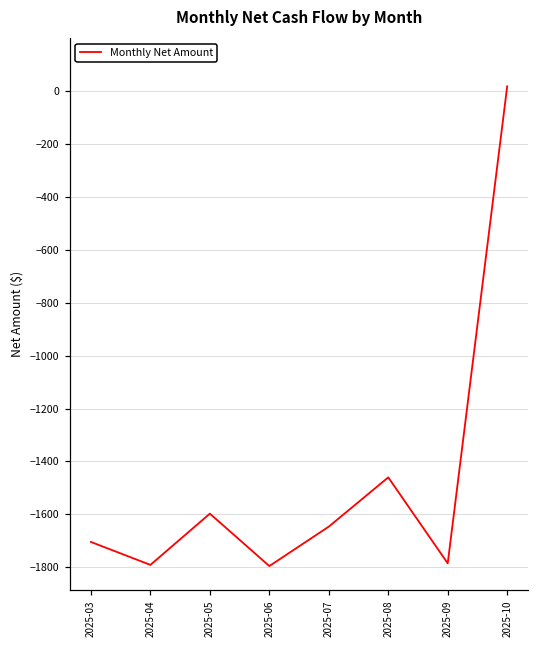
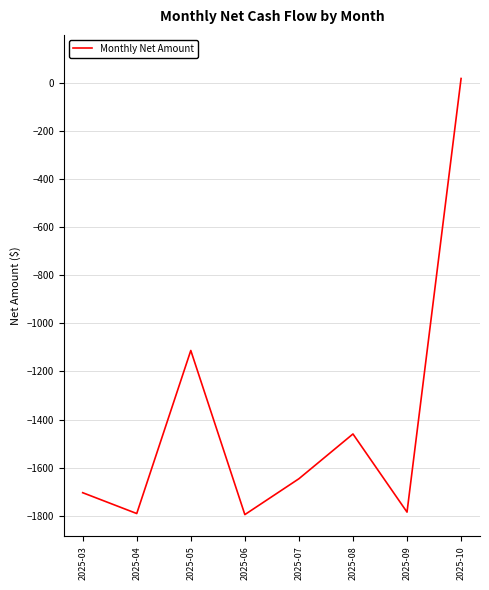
  {
    "2025-03": -1700,
    "2025-04": -1790,
-   "2025-05": -1600,
+   "2025-05": -1110,
    "2025-06": -1800,
    "2025-07": -1650,
    "2025-08": -1460,
    "2025-09": -1780,
    "2025-10": 20
  }
